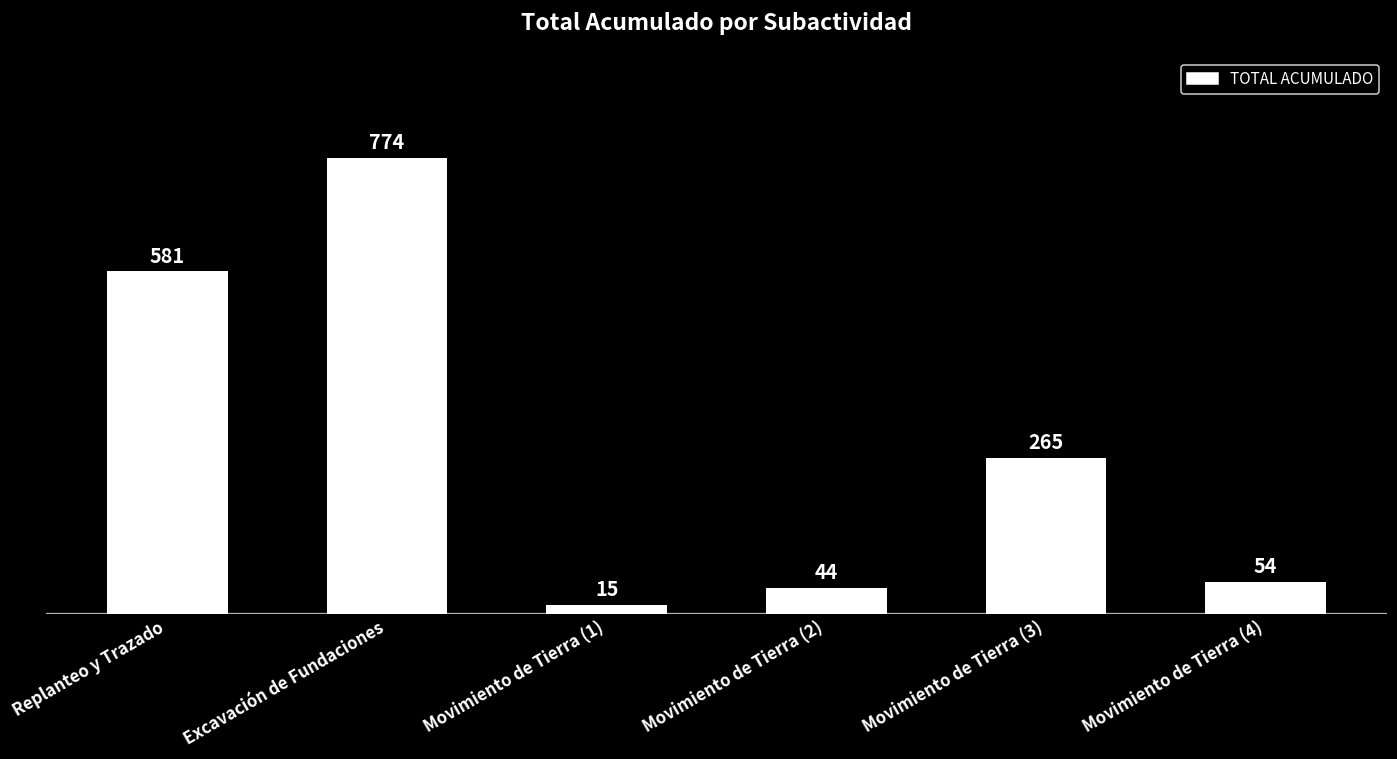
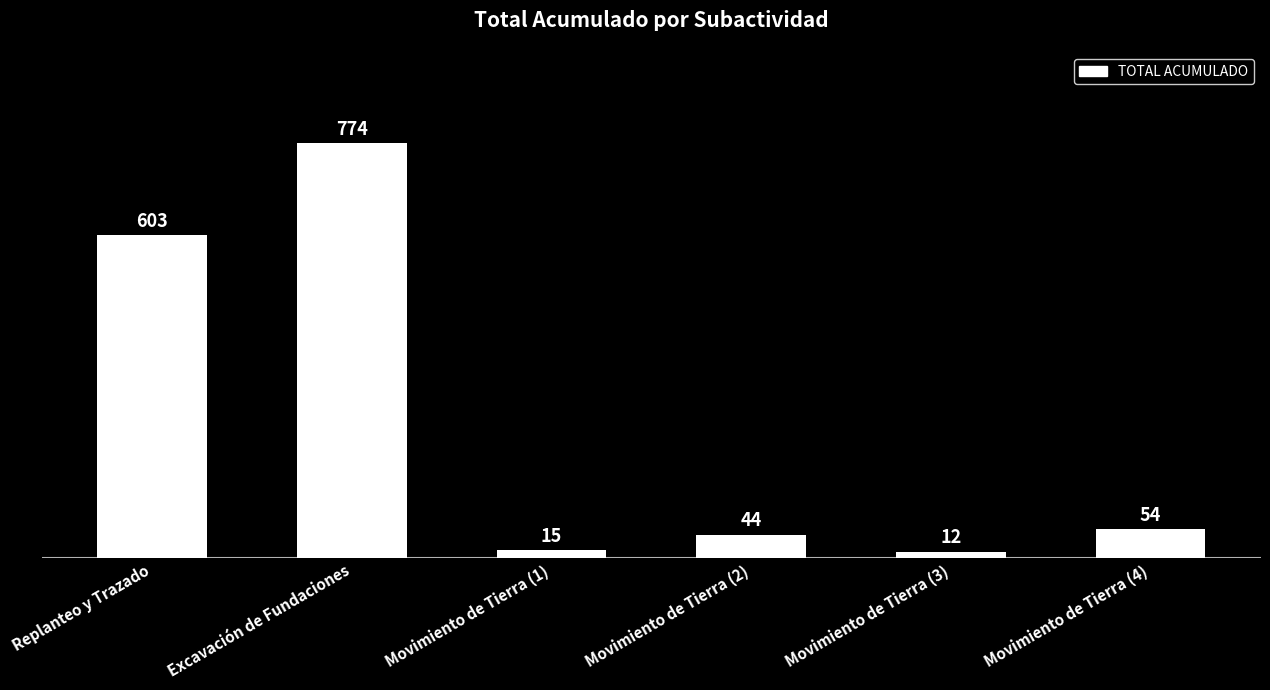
  {
-   "Replanteo y Trazado": 581,
+   "Replanteo y Trazado": 603,
    "Excavación de Fundaciones": 774,
    "Movimiento de Tierra (1)": 15,
    "Movimiento de Tierra (2)": 44,
-   "Movimiento de Tierra (3)": 265,
+   "Movimiento de Tierra (3)": 12,
    "Movimiento de Tierra (4)": 54
  }
